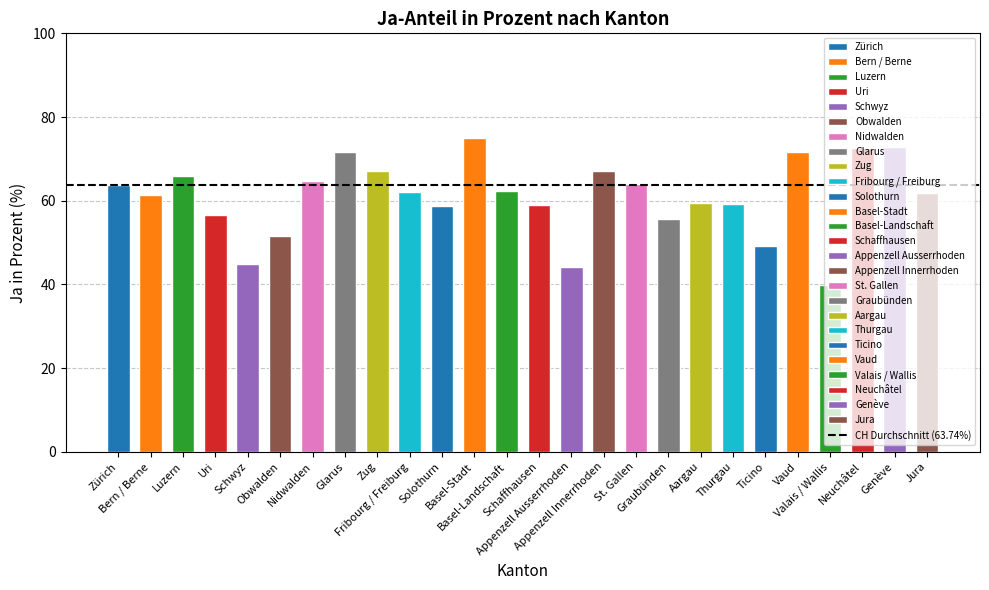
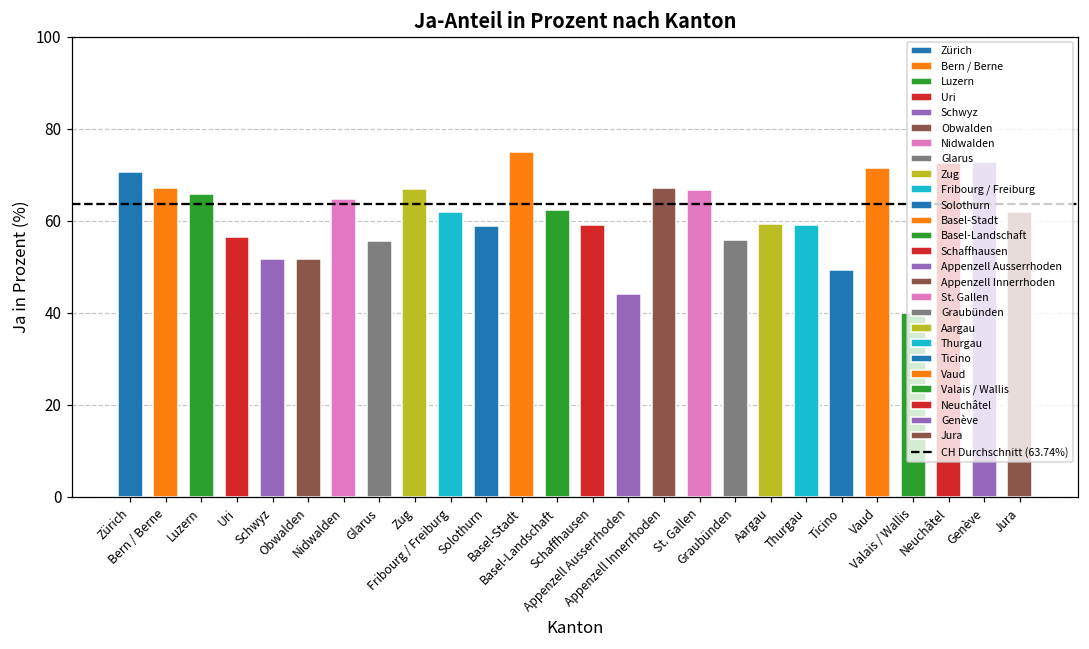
  {
-   "Zürich": 64,
-   "Bern / Berne": 61,
+   "Zürich": 71,
+   "Bern / Berne": 67,
    "Luzern": 66,
    "Uri": 56,
-   "Schwyz": 45,
+   "Schwyz": 52,
    "Obwalden": 52,
    "Nidwalden": 65,
-   "Glarus": 72,
+   "Glarus": 56,
    "Zug": 67,
    "Fribourg / Freiburg": 62,
    "Solothurn": 59,
    "Basel-Stadt": 75,
    "Basel-Landschaft": 62,
    "Schaffhausen": 59,
    "Appenzell Ausserrhoden": 44,
    "Appenzell Innerrhoden": 67,
-   "St. Gallen": 64,
+   "St. Gallen": 67,
    "Graubünden": 56,
    "Aargau": 59,
    "Thurgau": 59,
    "Ticino": 49,
    "Vaud": 72
  }
